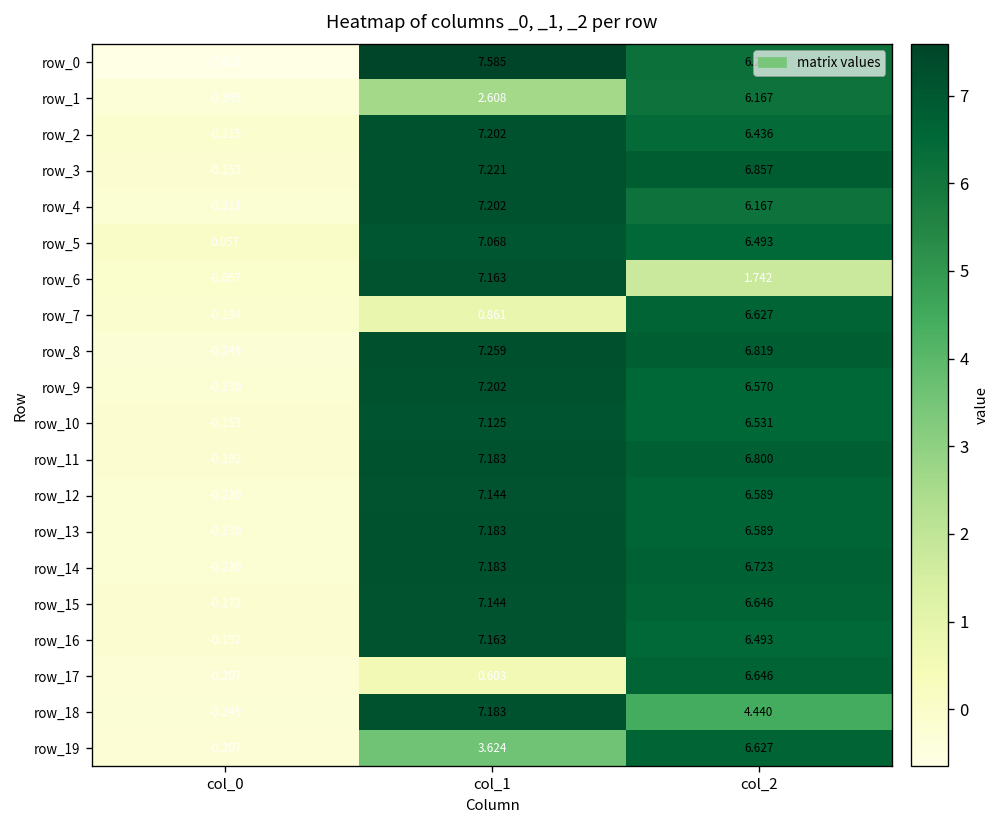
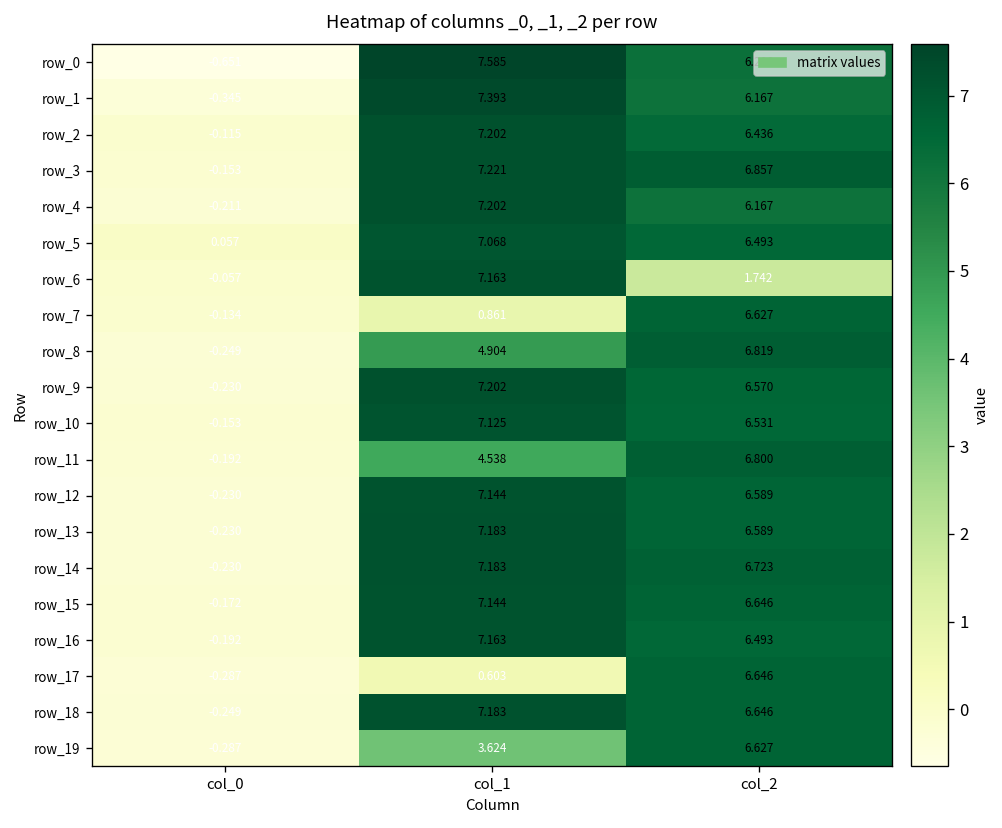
  {
    "row_0": {
      "col_1": 7.585
    },
    "row_1": {
-     "col_1": 2.608,
+     "col_1": 7.393,
      "col_2": 6.167
    },
    "row_2": {
      "col_0": -0.115,
      "col_1": 7.202,
      "col_2": 6.436
    },
    "row_3": {
      "col_1": 7.221,
      "col_2": 6.857
    },
    "row_4": {
      "col_1": 7.202,
      "col_2": 6.167
    },
    "row_5": {
      "col_0": 0.057,
      "col_1": 7.068,
      "col_2": 6.493
    },
    "row_6": {
      "col_0": -0.057,
      "col_1": 7.163,
      "col_2": 1.742
    },
    "row_7": {
      "col_0": -0.134,
      "col_1": 0.861,
      "col_2": 6.627
    },
    "row_8": {
-     "col_1": 7.259,
+     "col_1": 4.904,
      "col_2": 6.819
    },
    "row_9": {
      "col_1": 7.202,
      "col_2": 6.570
    },
    "row_10": {
      "col_1": 7.125,
      "col_2": 6.531
    },
    "row_11": {
-     "col_1": 7.183,
+     "col_1": 4.538,
      "col_2": 6.800
    },
    "row_12": {
      "col_1": 7.144,
      "col_2": 6.589
    },
    "row_13": {
      "col_1": 7.183,
      "col_2": 6.589
    },
    "row_14": {
      "col_1": 7.183,
      "col_2": 6.723
    },
    "row_15": {
      "col_1": 7.144,
      "col_2": 6.646
    },
    "row_16": {
      "col_1": 7.163,
      "col_2": 6.493
    },
    "row_17": {
      "col_1": 0.603,
      "col_2": 6.646
    },
    "row_18": {
      "col_1": 7.183,
-     "col_2": 4.440
+     "col_2": 6.646
    },
    "row_19": {
      "col_1": 3.624,
      "col_2": 6.627
    }
  }
